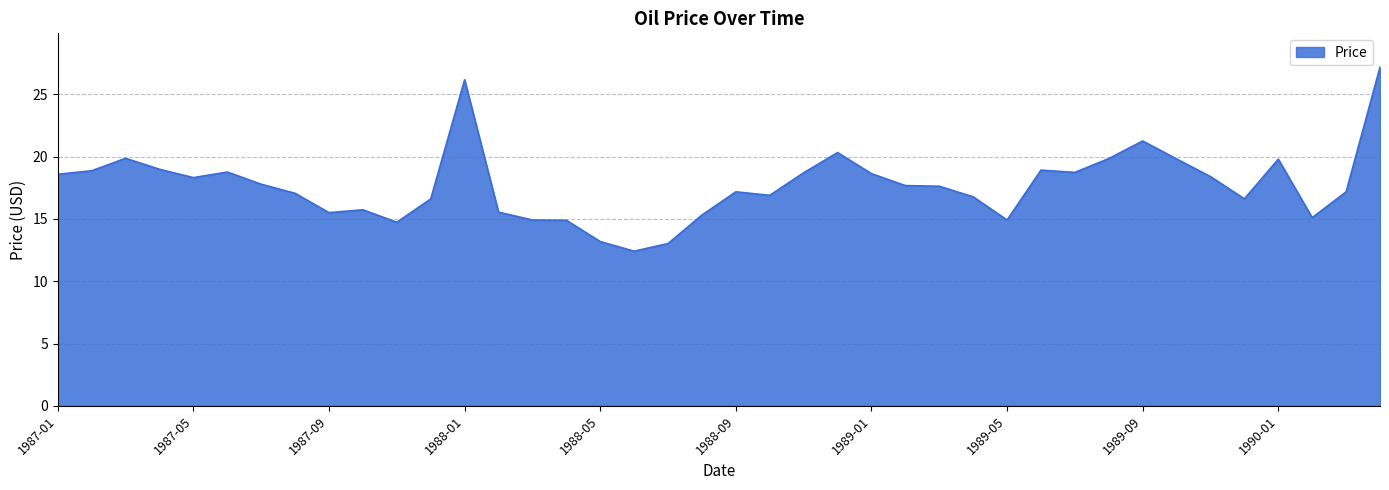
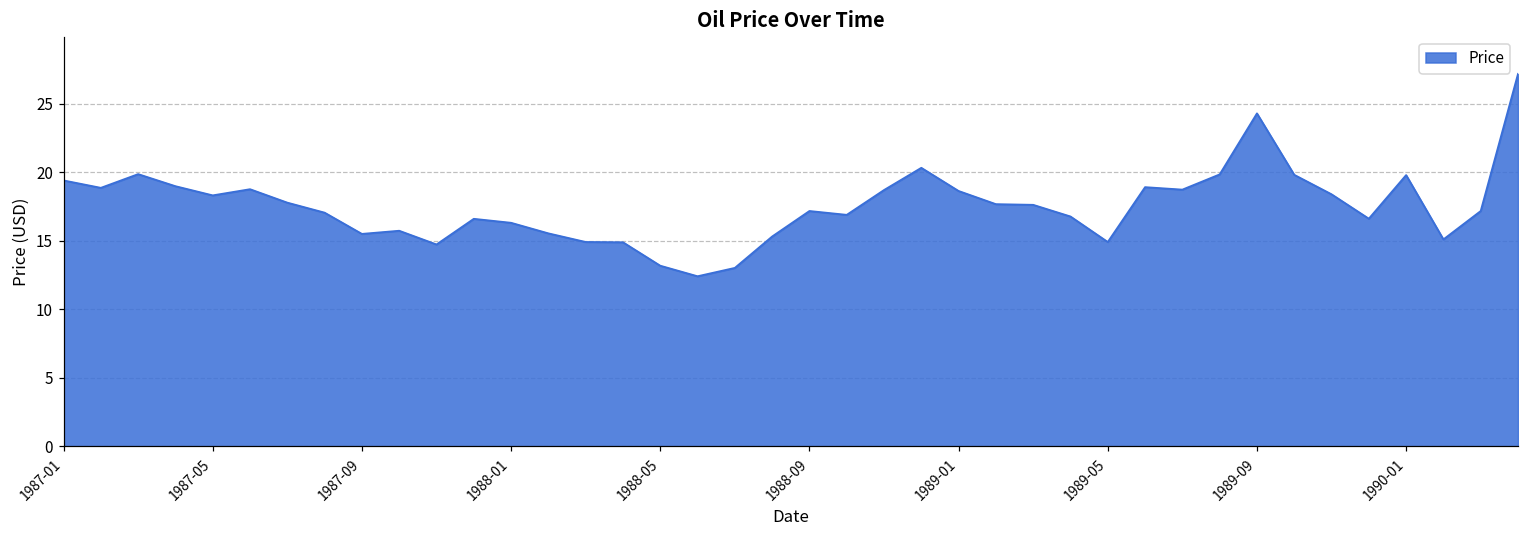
  {
-   "1987-01": 18.6,
+   "1987-01": 19.4,
    "1987-05": 18.3,
    "1987-09": 15.5,
-   "1988-01": 26.2,
+   "1988-01": 16.3,
    "1988-05": 13.2,
    "1988-09": 17.2,
    "1989-01": 18.6,
    "1989-05": 14.9,
-   "1989-09": 21.3,
+   "1989-09": 24.3,
    "1990-01": 19.8
  }
